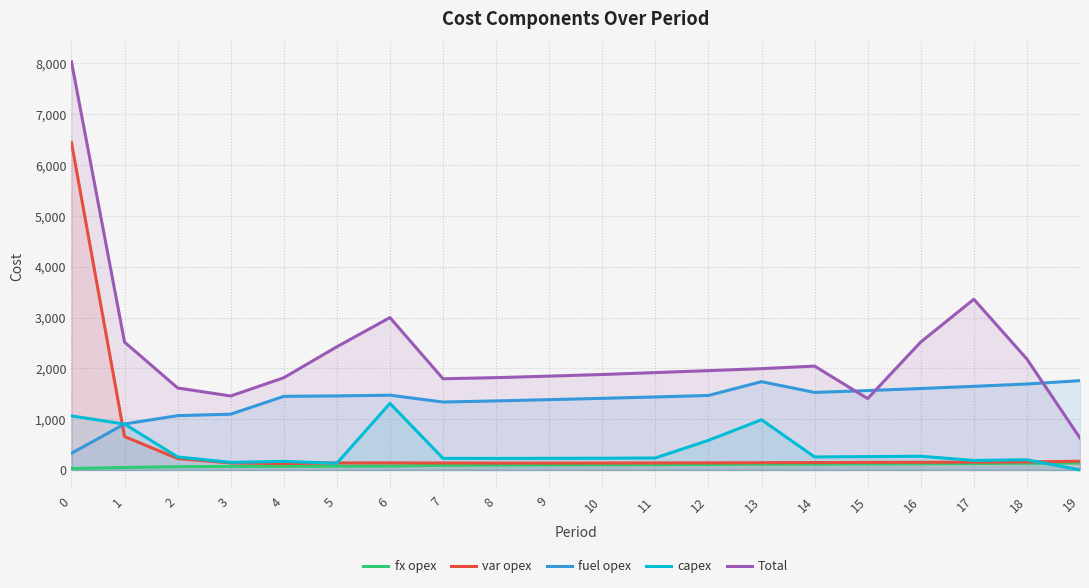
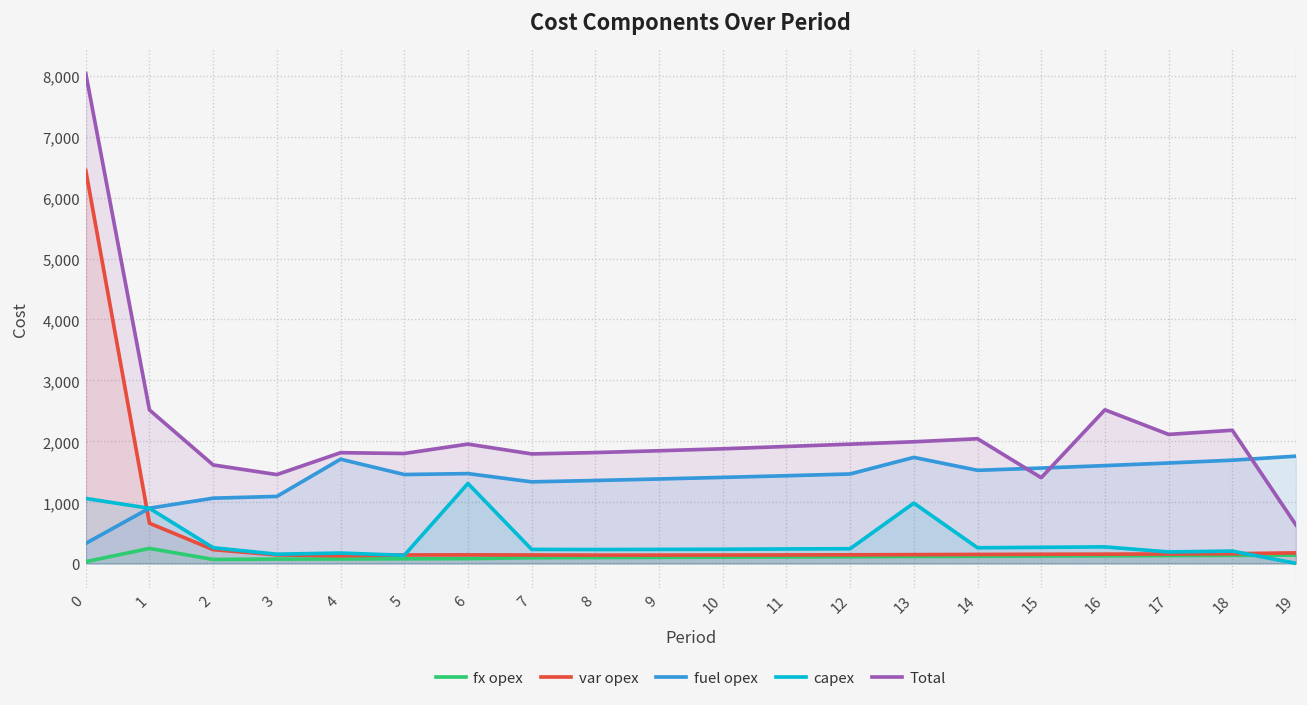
  {
    "fx opex": {
      "0": "0",
-     "1": "100",
+     "1": "200",
      "2": "100",
      "3": "100",
      "4": "100",
      "5": "100",
      "6": "100"
    },
    "var opex": {
      "0": "6,400",
      "1": "700",
      "6": "100"
    },
    "fuel opex": {
      "0": "300",
      "2": "1,100",
      "3": "1,100",
-     "4": "1,400",
+     "4": "1,700",
      "5": "1,500",
      "6": "1,500",
      "7": "1,300",
      "8": "1,400",
      "9": "1,400",
      "10": "1,400",
      "11": "1,400",
      "12": "1,500",
      "13": "1,700",
      "14": "1,500",
      "15": "1,600",
      "16": "1,600",
      "17": "1,600",
      "18": "1,700",
      "19": "1,800"
    },
    "capex": {
      "0": "1,100",
      "6": "1,300",
      "7": "200",
      "8": "200",
      "9": "200",
      "10": "200",
      "11": "200",
-     "12": "600",
+     "12": "200",
      "13": "1,000",
      "14": "300",
      "15": "300",
      "16": "300",
      "19": "0"
    },
    "Total": {
      "0": "8,000",
      "1": "2,500",
      "2": "1,600",
      "3": "1,500",
      "4": "1,800",
-     "5": "2,400",
-     "6": "3,000",
+     "5": "1,800",
+     "6": "2,000",
      "7": "1,800",
      "8": "1,800",
      "9": "1,800",
      "10": "1,900",
      "11": "1,900",
      "12": "2,000",
      "13": "2,000",
      "14": "2,000",
      "15": "1,400",
      "16": "2,500",
-     "17": "3,400",
+     "17": "2,100",
      "18": "2,200",
      "19": "600"
    }
  }
